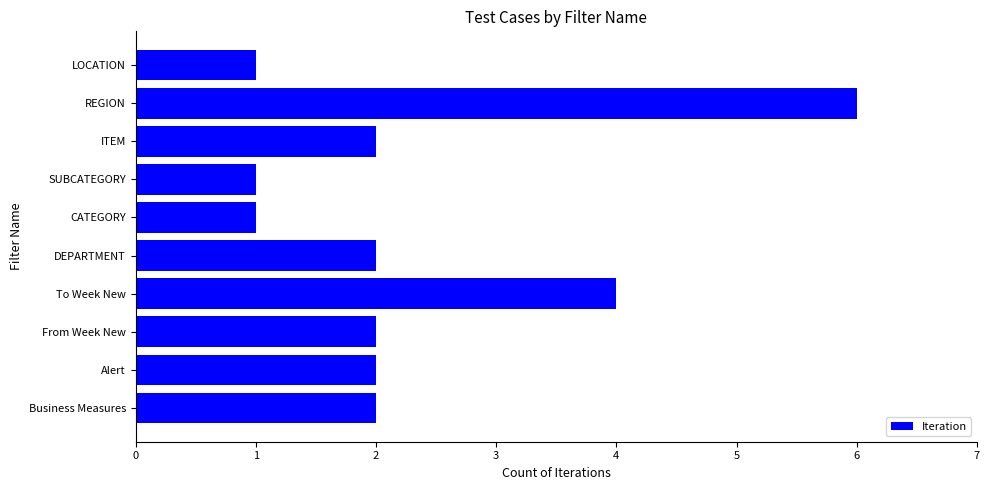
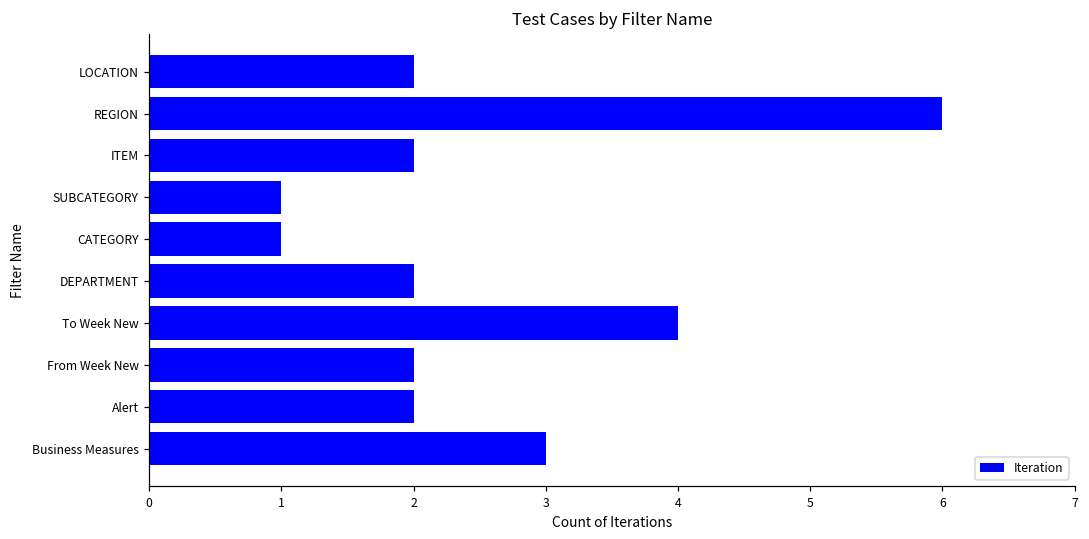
  {
-   "LOCATION": 1,
+   "LOCATION": 2,
    "REGION": 6,
    "ITEM": 2,
    "SUBCATEGORY": 1,
    "CATEGORY": 1,
    "DEPARTMENT": 2,
    "To Week New": 4,
    "From Week New": 2,
    "Alert": 2,
-   "Business Measures": 2
+   "Business Measures": 3
  }
